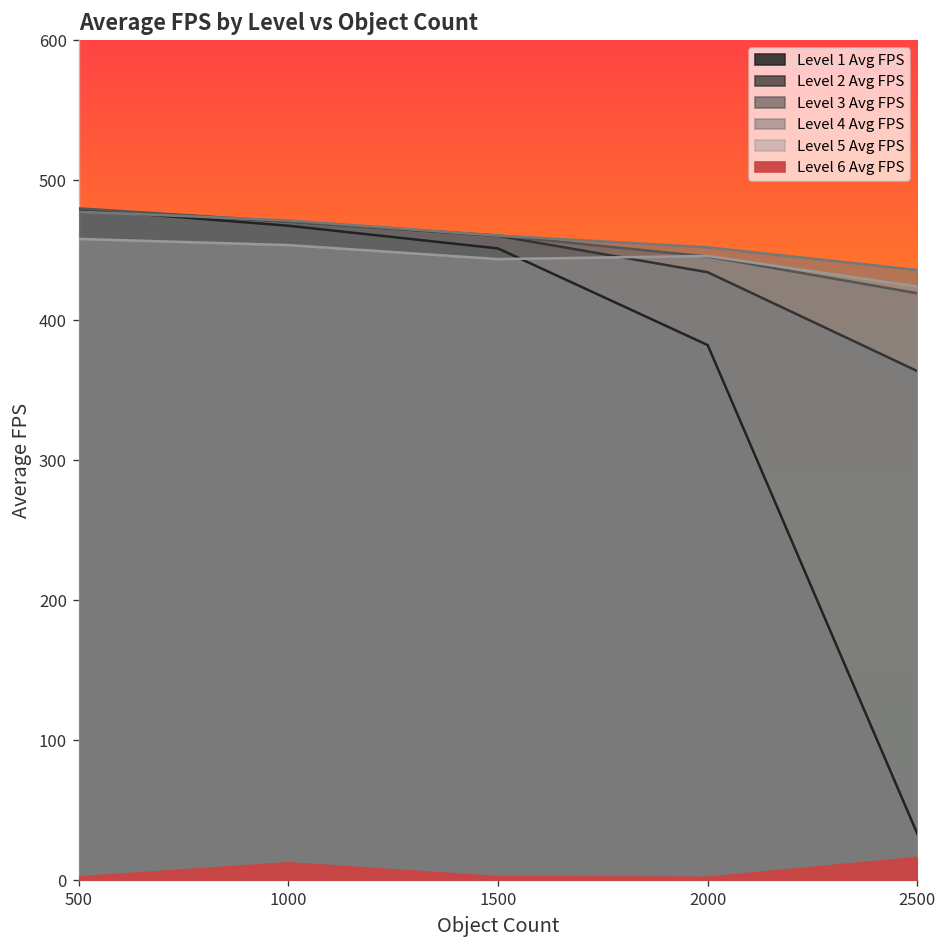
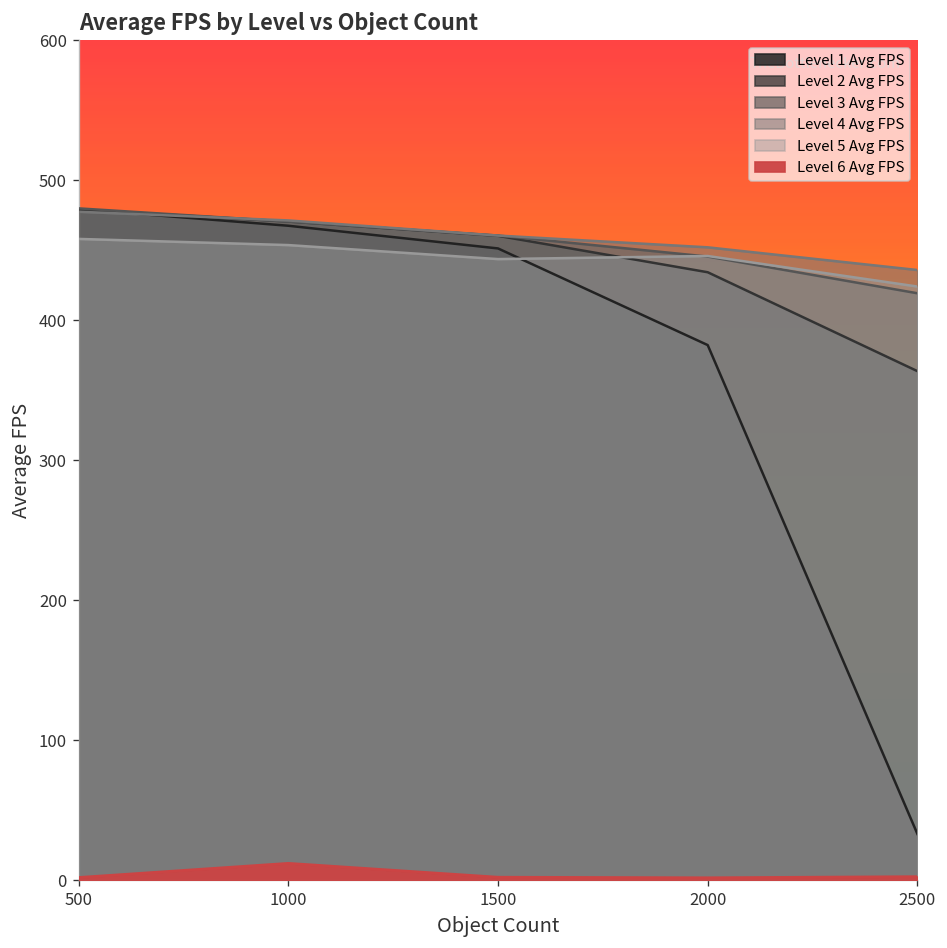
  {
    "Level 6 Avg FPS": {
      "500": 2,
      "1000": 12,
      "1500": 2,
      "2000": 2,
-     "2500": 16
+     "2500": 3
    }
  }
